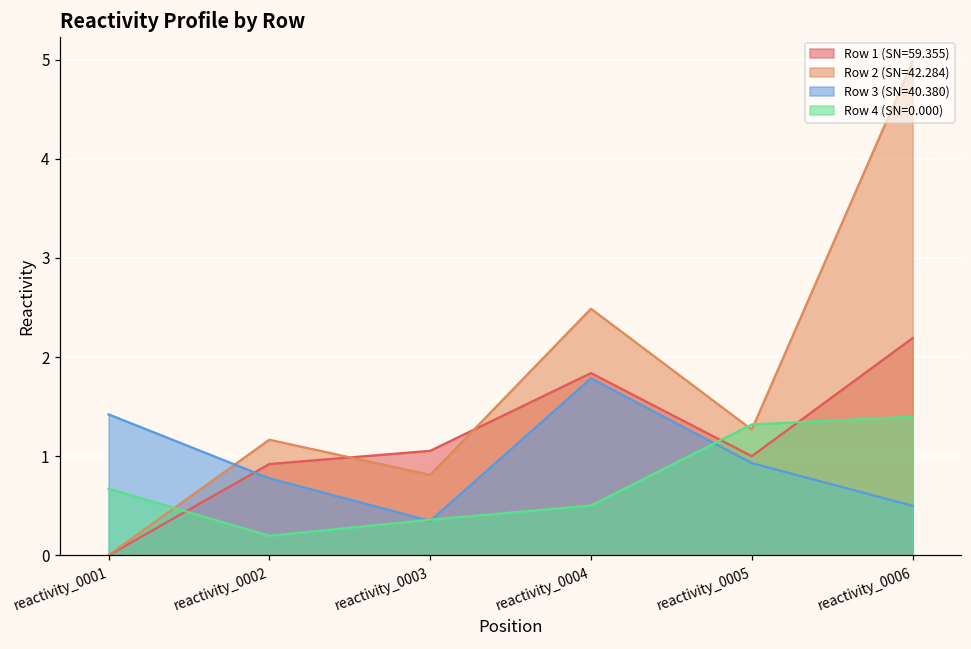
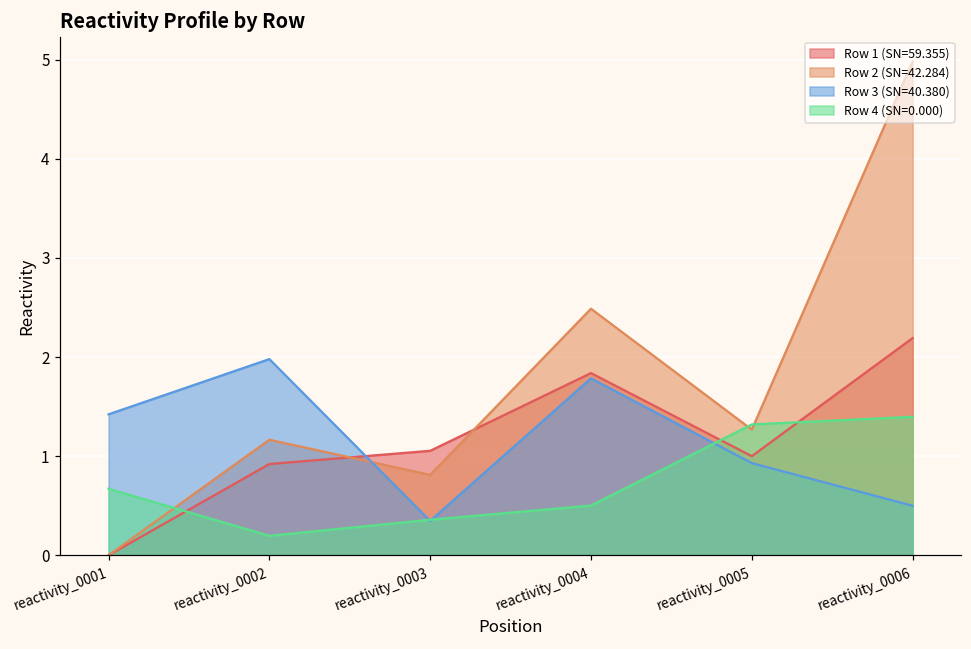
  {
    "Row 3 (SN=40.380)": {
      "reactivity_0001": 1.4,
-     "reactivity_0002": 0.8,
+     "reactivity_0002": 2.0,
      "reactivity_0004": 1.8,
      "reactivity_0005": 0.9,
      "reactivity_0006": 0.5
    },
    "Row 4 (SN=0.000)": {
      "reactivity_0001": 0.7,
      "reactivity_0002": 0.2,
      "reactivity_0004": 0.5,
      "reactivity_0005": 1.3,
      "reactivity_0006": 1.4
    }
  }
